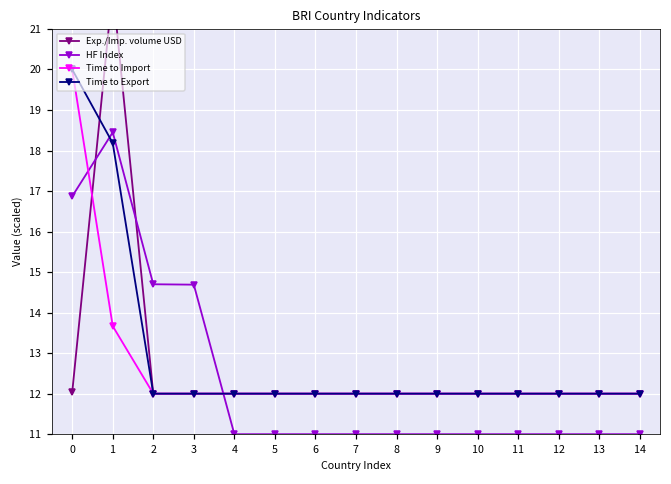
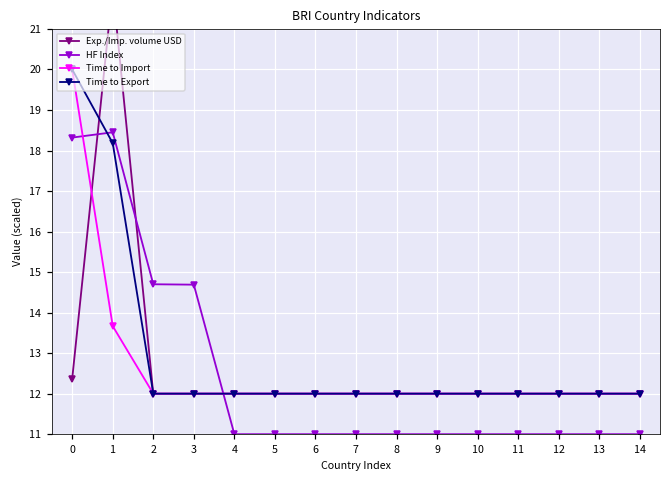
  {
    "Exp./Imp. volume USD": {
-     "0": 12.0
+     "0": 12.4
    },
    "HF Index": {
-     "0": 16.9,
+     "0": 18.3,
      "1": 18.5,
      "2": 14.7,
      "3": 14.7,
      "4": 11.0,
      "5": 11.0,
      "6": 11.0,
      "7": 11.0,
      "8": 11.0,
      "9": 11.0,
      "10": 11.0,
      "11": 11.0,
      "12": 11.0,
      "13": 11.0,
      "14": 11.0
    },
    "Time to Import": {
      "1": 13.7
    },
    "Time to Export": {
      "1": 18.2
    }
  }
